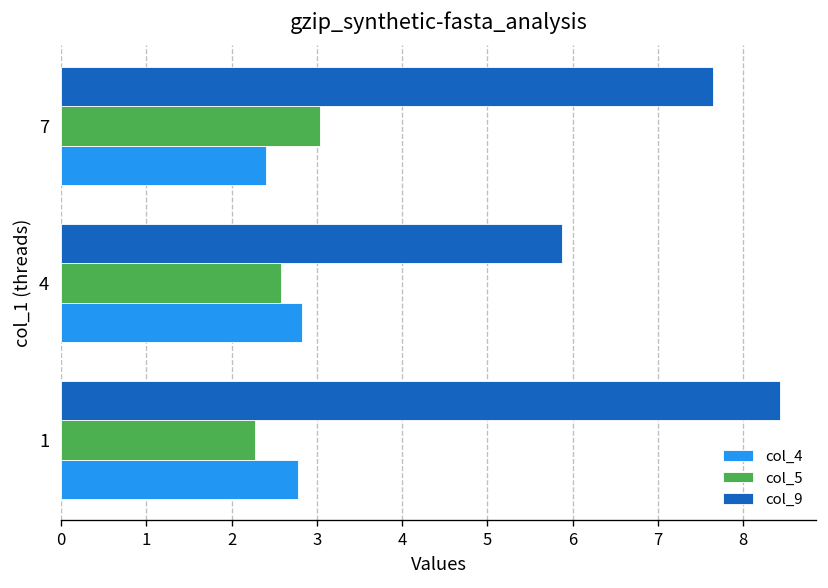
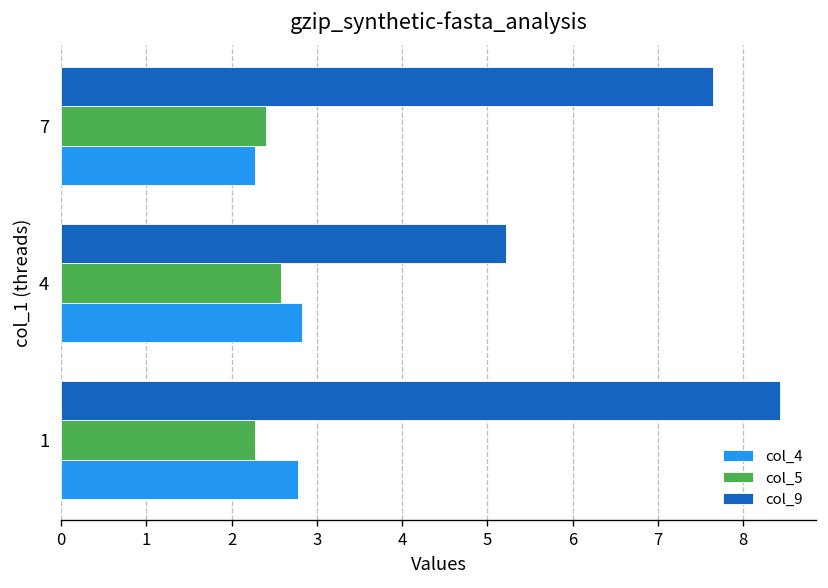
  {
    "col_4": {
-     "7": 2.4,
+     "7": 2.3,
      "4": 2.8,
      "1": 2.8
    },
    "col_5": {
-     "7": 3.0,
+     "7": 2.4,
      "4": 2.6,
      "1": 2.3
    },
    "col_9": {
      "7": 7.6,
-     "4": 5.9,
+     "4": 5.2,
      "1": 8.4
    }
  }
